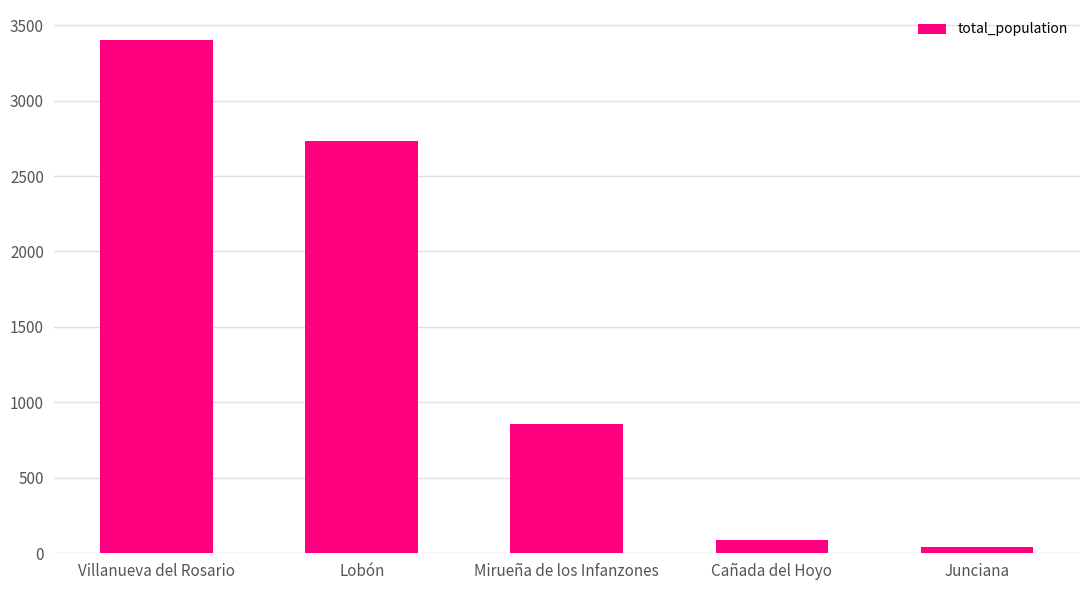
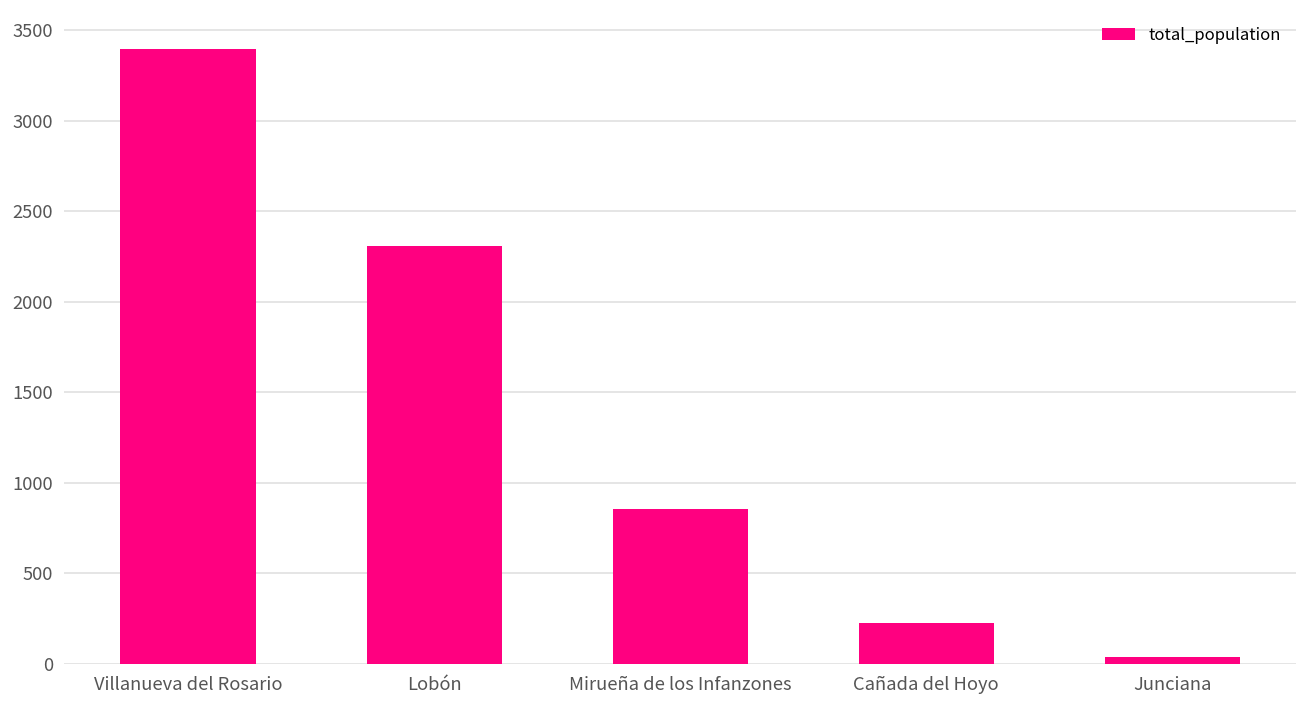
  {
    "Villanueva del Rosario": 3400,
-   "Lobón": 2730,
+   "Lobón": 2310,
    "Mirueña de los Infanzones": 860,
-   "Cañada del Hoyo": 90,
+   "Cañada del Hoyo": 230,
    "Junciana": 40
  }
